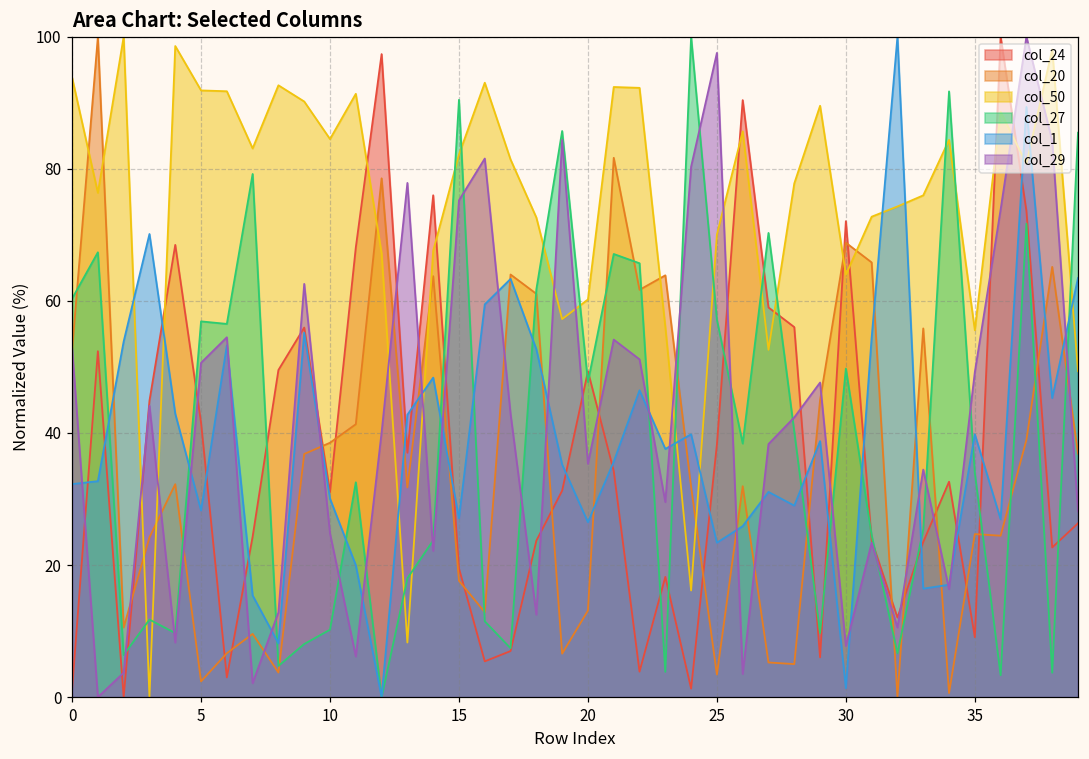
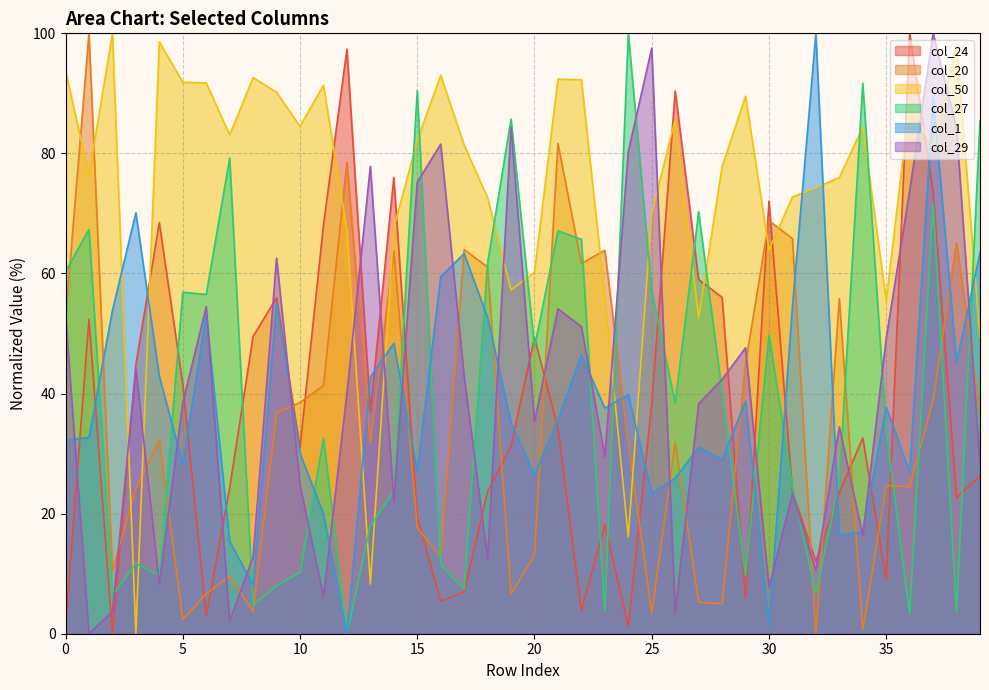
  {
    "col_27": {
      "0": 60,
      "5": 57,
      "10": 10,
      "15": 90,
      "20": 48,
      "25": 57,
      "30": 50,
      "35": 34
    },
    "col_1": {
      "0": 32,
      "5": 28,
      "10": 30,
      "15": 27,
      "20": 26,
      "25": 23,
      "30": 1,
-     "35": 40
+     "35": 38
    },
    "col_29": {
      "0": 53,
-     "5": 51,
+     "5": 38,
      "10": 25,
      "15": 75,
      "20": 35,
      "25": 98,
      "30": 8,
      "35": 49
    }
  }
